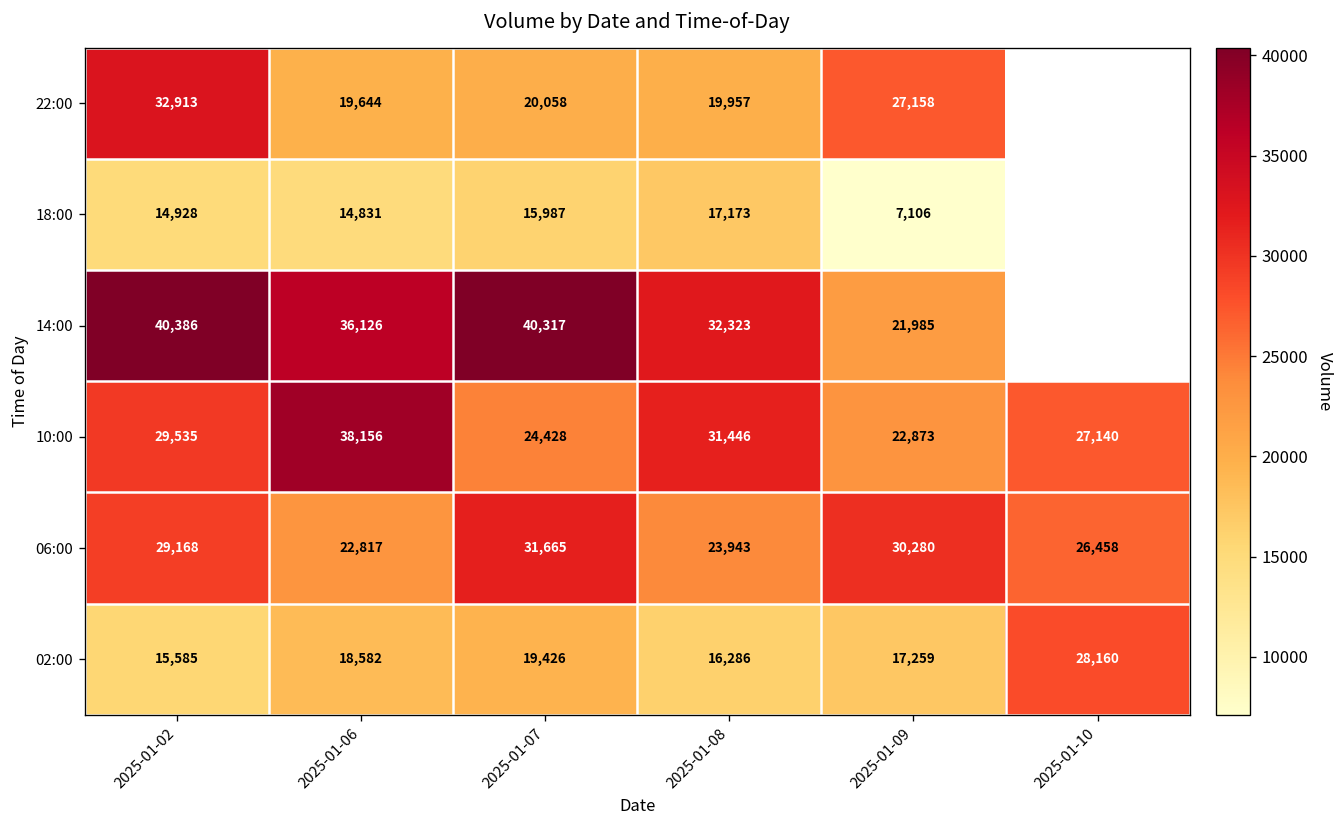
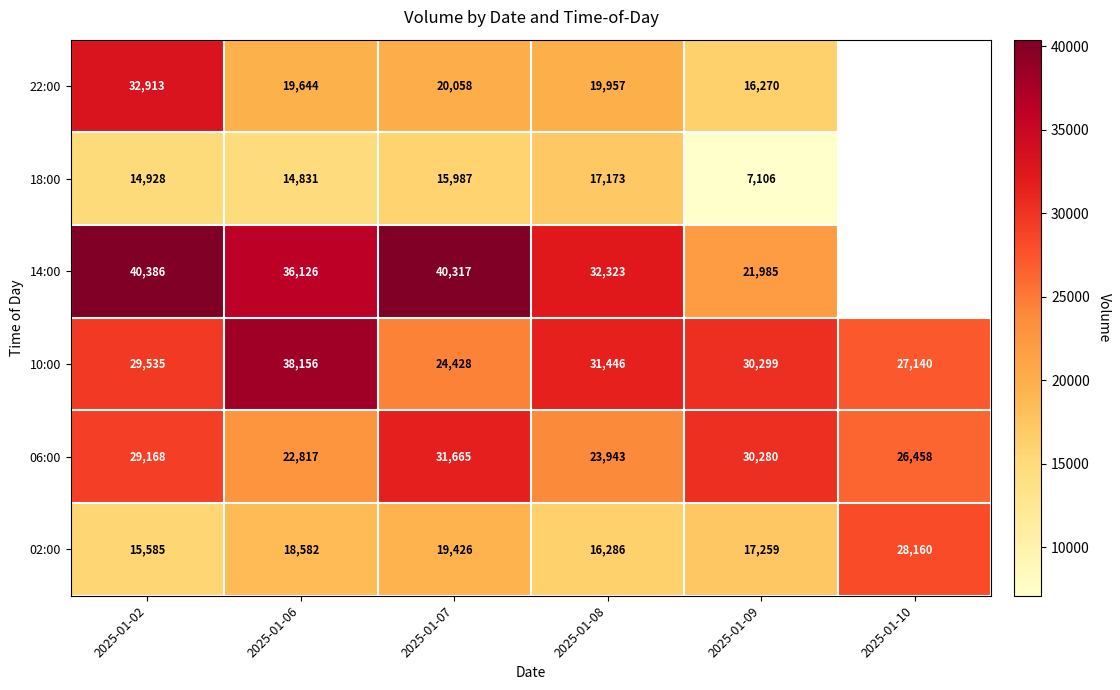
  {
    "22:00": {
      "2025-01-02": "32,913",
      "2025-01-06": "19,644",
      "2025-01-07": "20,058",
      "2025-01-08": "19,957",
-     "2025-01-09": "27,158"
+     "2025-01-09": "16,270"
    },
    "18:00": {
      "2025-01-02": "14,928",
      "2025-01-06": "14,831",
      "2025-01-07": "15,987",
      "2025-01-08": "17,173",
      "2025-01-09": "7,106"
    },
    "14:00": {
      "2025-01-02": "40,386",
      "2025-01-06": "36,126",
      "2025-01-07": "40,317",
      "2025-01-08": "32,323",
      "2025-01-09": "21,985"
    },
    "10:00": {
      "2025-01-02": "29,535",
      "2025-01-06": "38,156",
      "2025-01-07": "24,428",
      "2025-01-08": "31,446",
-     "2025-01-09": "22,873",
+     "2025-01-09": "30,299",
      "2025-01-10": "27,140"
    },
    "06:00": {
      "2025-01-02": "29,168",
      "2025-01-06": "22,817",
      "2025-01-07": "31,665",
      "2025-01-08": "23,943",
      "2025-01-09": "30,280",
      "2025-01-10": "26,458"
    },
    "02:00": {
      "2025-01-02": "15,585",
      "2025-01-06": "18,582",
      "2025-01-07": "19,426",
      "2025-01-08": "16,286",
      "2025-01-09": "17,259",
      "2025-01-10": "28,160"
    }
  }
